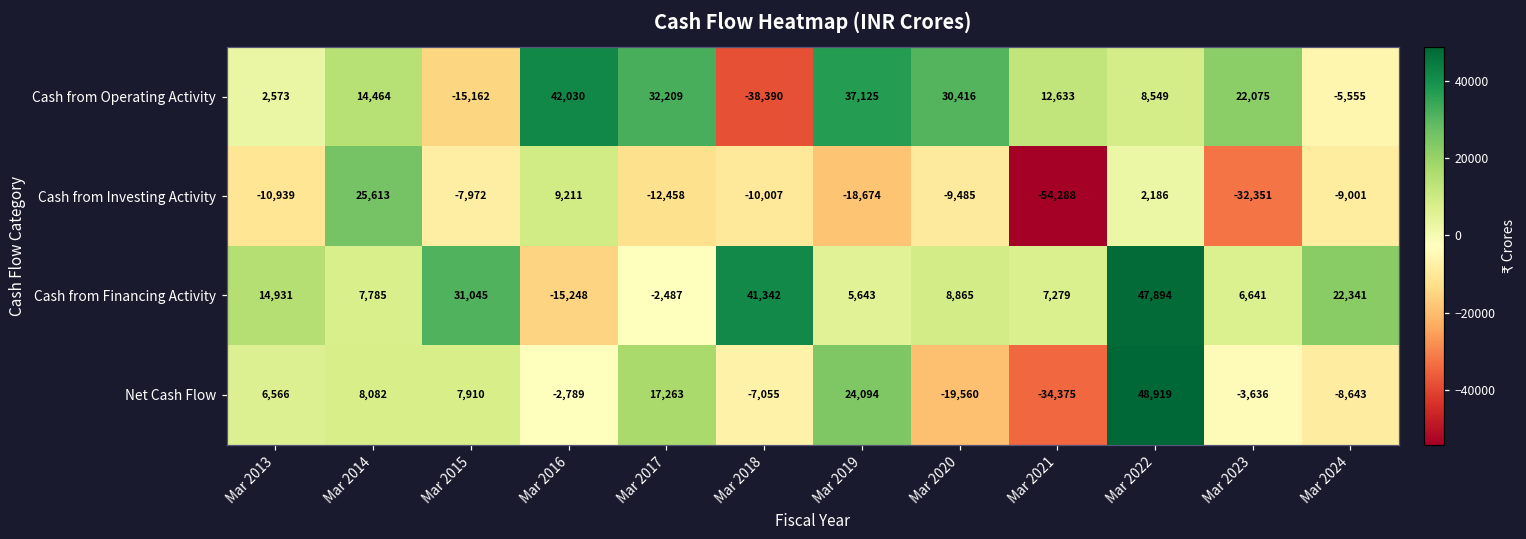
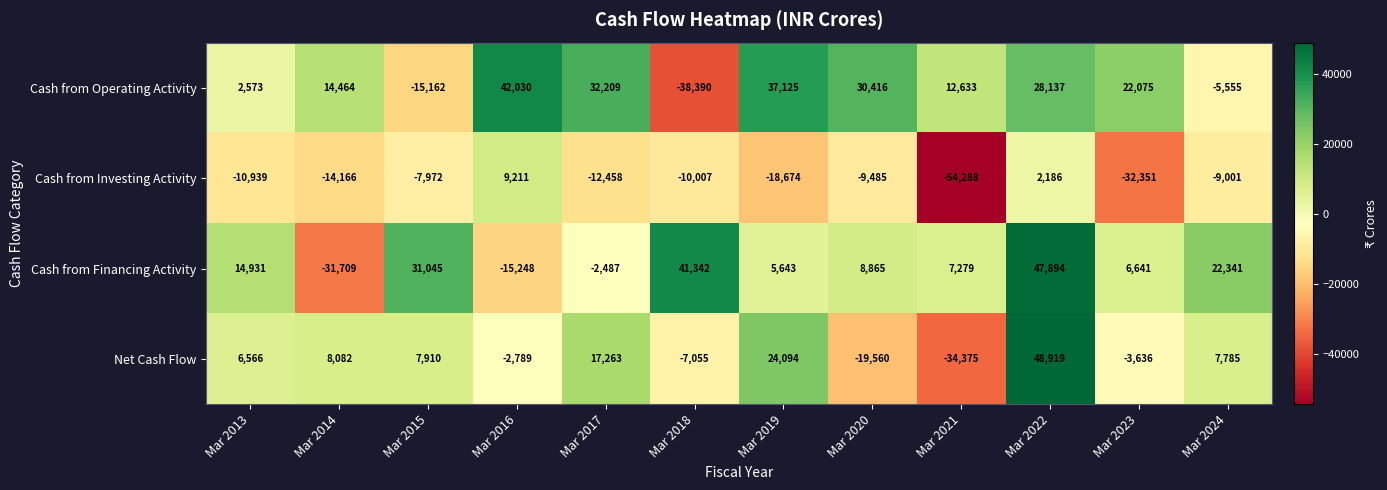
  {
    "Cash from Operating Activity": {
      "Mar 2013": "2,573",
      "Mar 2014": "14,464",
      "Mar 2015": "-15,162",
      "Mar 2016": "42,030",
      "Mar 2017": "32,209",
      "Mar 2018": "-38,390",
      "Mar 2019": "37,125",
      "Mar 2020": "30,416",
      "Mar 2021": "12,633",
-     "Mar 2022": "8,549",
+     "Mar 2022": "28,137",
      "Mar 2023": "22,075",
      "Mar 2024": "-5,555"
    },
    "Cash from Investing Activity": {
      "Mar 2013": "-10,939",
-     "Mar 2014": "25,613",
+     "Mar 2014": "-14,166",
      "Mar 2015": "-7,972",
      "Mar 2016": "9,211",
      "Mar 2017": "-12,458",
      "Mar 2018": "-10,007",
      "Mar 2019": "-18,674",
      "Mar 2020": "-9,485",
      "Mar 2021": "-54,288",
      "Mar 2022": "2,186",
      "Mar 2023": "-32,351",
      "Mar 2024": "-9,001"
    },
    "Cash from Financing Activity": {
      "Mar 2013": "14,931",
-     "Mar 2014": "7,785",
+     "Mar 2014": "-31,709",
      "Mar 2015": "31,045",
      "Mar 2016": "-15,248",
      "Mar 2017": "-2,487",
      "Mar 2018": "41,342",
      "Mar 2019": "5,643",
      "Mar 2020": "8,865",
      "Mar 2021": "7,279",
      "Mar 2022": "47,894",
      "Mar 2023": "6,641",
      "Mar 2024": "22,341"
    },
    "Net Cash Flow": {
      "Mar 2013": "6,566",
      "Mar 2014": "8,082",
      "Mar 2015": "7,910",
      "Mar 2016": "-2,789",
      "Mar 2017": "17,263",
      "Mar 2018": "-7,055",
      "Mar 2019": "24,094",
      "Mar 2020": "-19,560",
      "Mar 2021": "-34,375",
      "Mar 2022": "48,919",
      "Mar 2023": "-3,636",
-     "Mar 2024": "-8,643"
+     "Mar 2024": "7,785"
    }
  }
